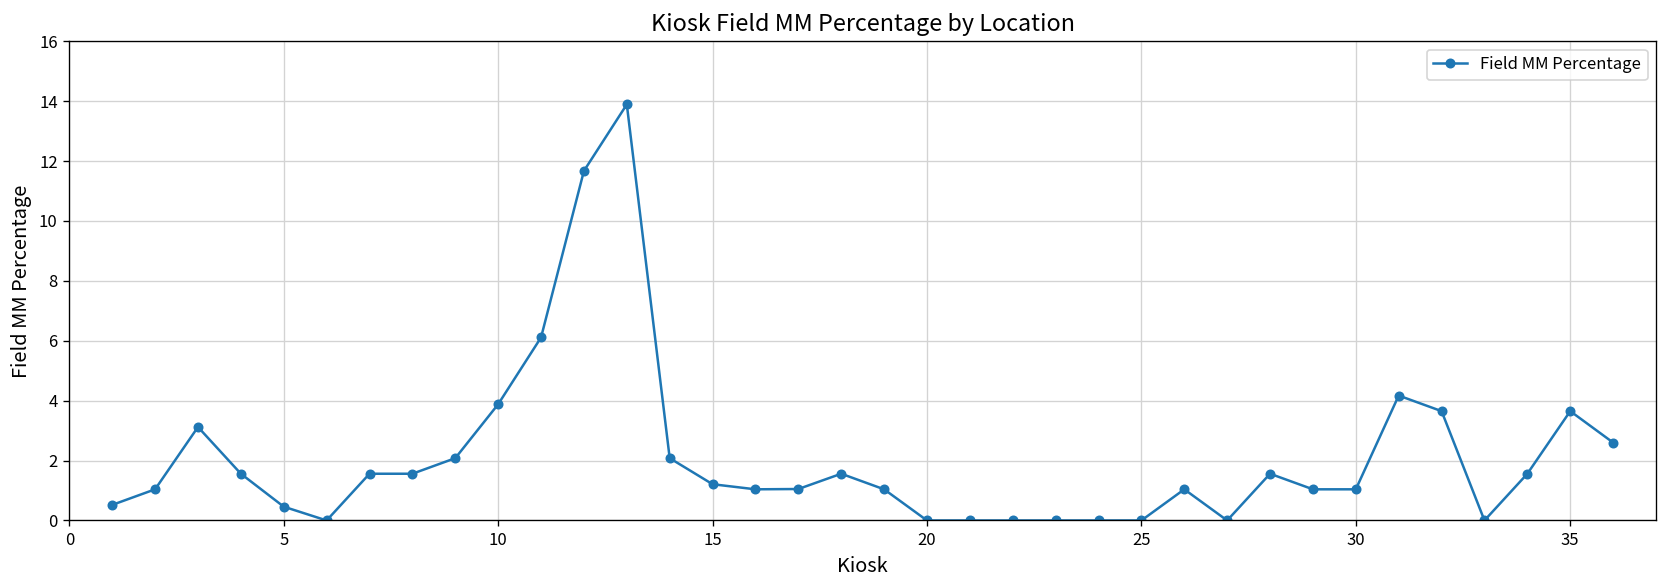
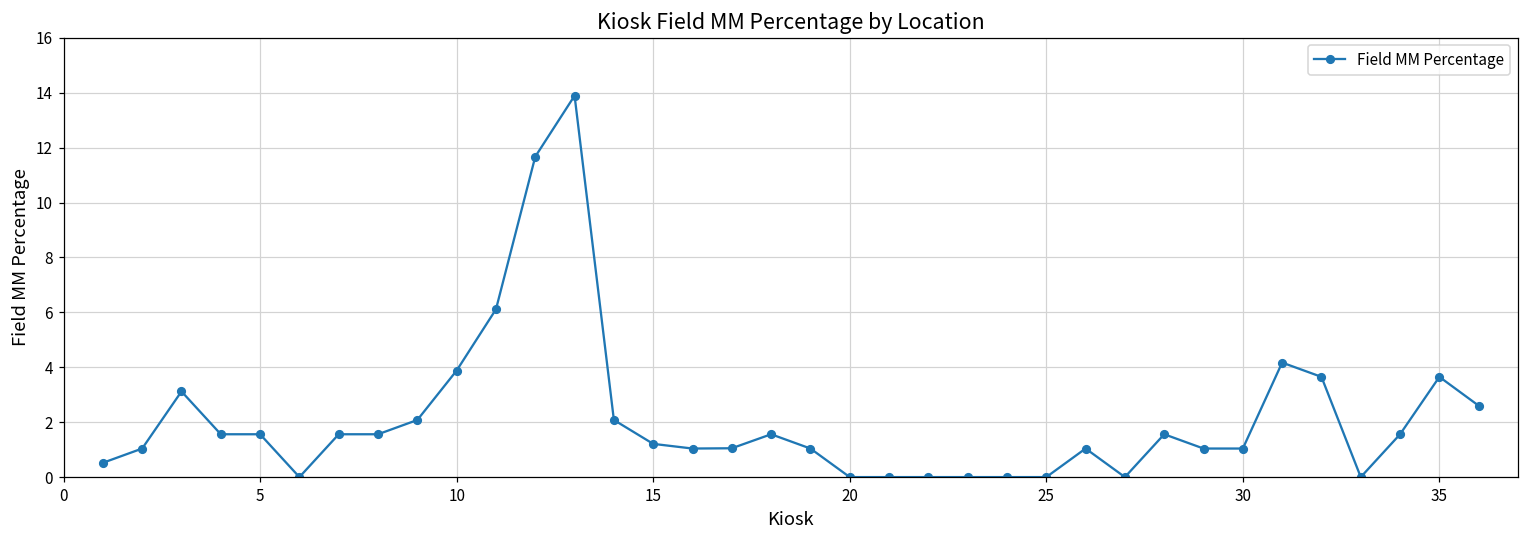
  {
-   "5": 0.5,
+   "5": 1.6,
    "10": 3.9,
    "15": 1.2,
    "20": 0.0,
    "25": 0.0,
    "30": 1.0,
    "35": 3.7
  }
